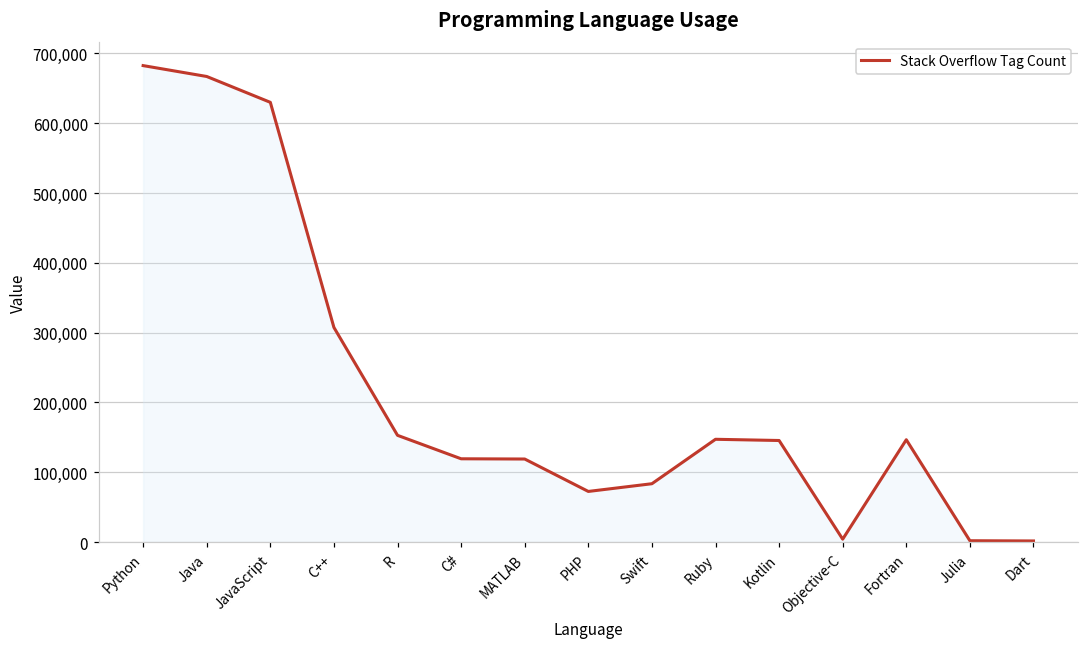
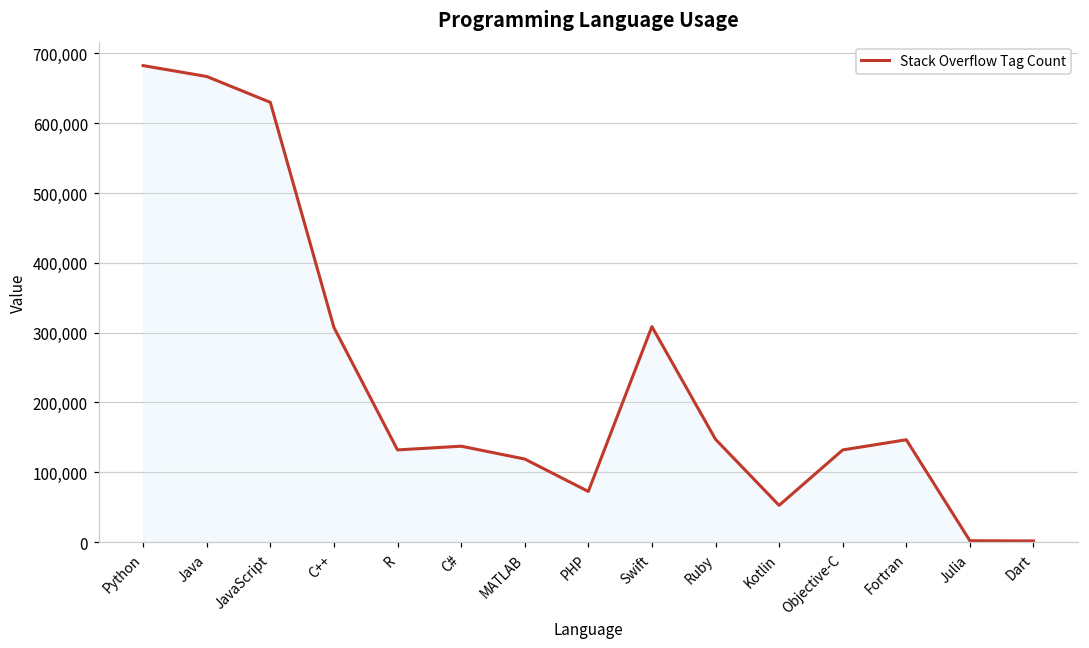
  {
    "Python": "680,000",
    "Java": "670,000",
    "JavaScript": "630,000",
    "C++": "310,000",
-   "R": "150,000",
-   "C#": "120,000",
+   "R": "130,000",
+   "C#": "140,000",
    "MATLAB": "120,000",
    "PHP": "70,000",
-   "Swift": "80,000",
+   "Swift": "310,000",
    "Ruby": "150,000",
-   "Kotlin": "150,000",
-   "Objective-C": "0",
+   "Kotlin": "50,000",
+   "Objective-C": "130,000",
    "Fortran": "150,000",
    "Julia": "0",
    "Dart": "0"
  }
